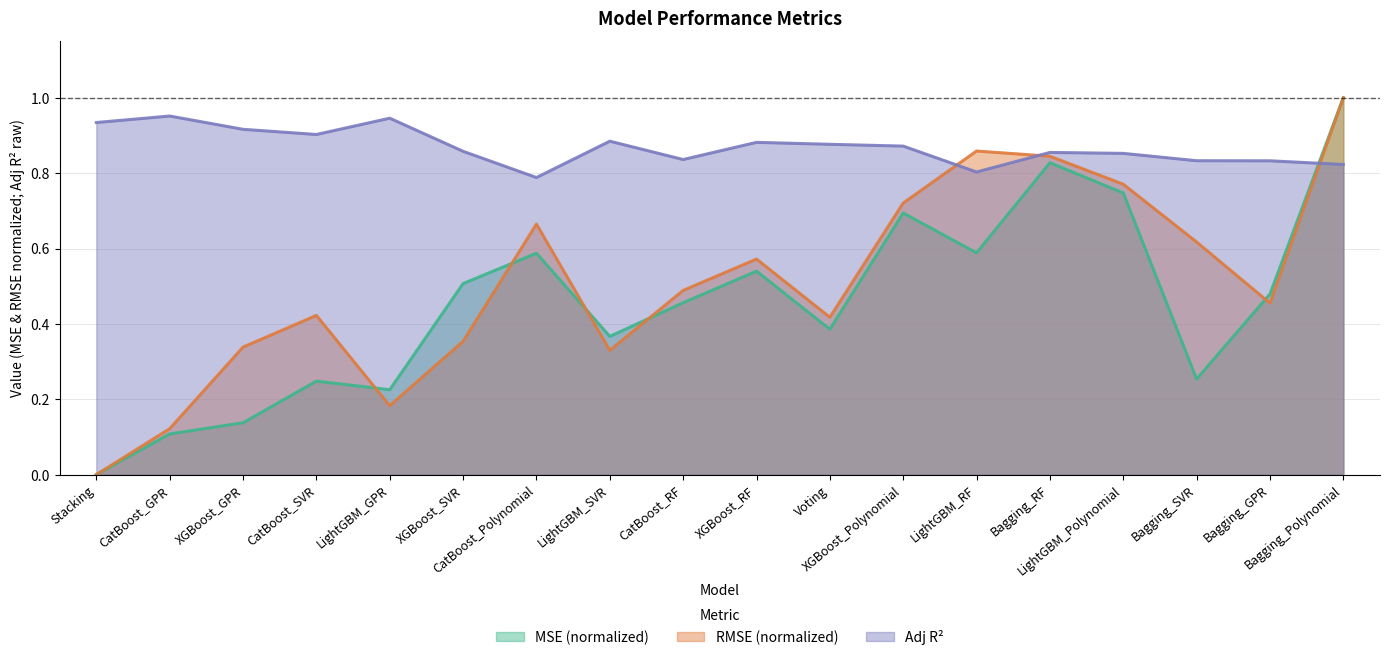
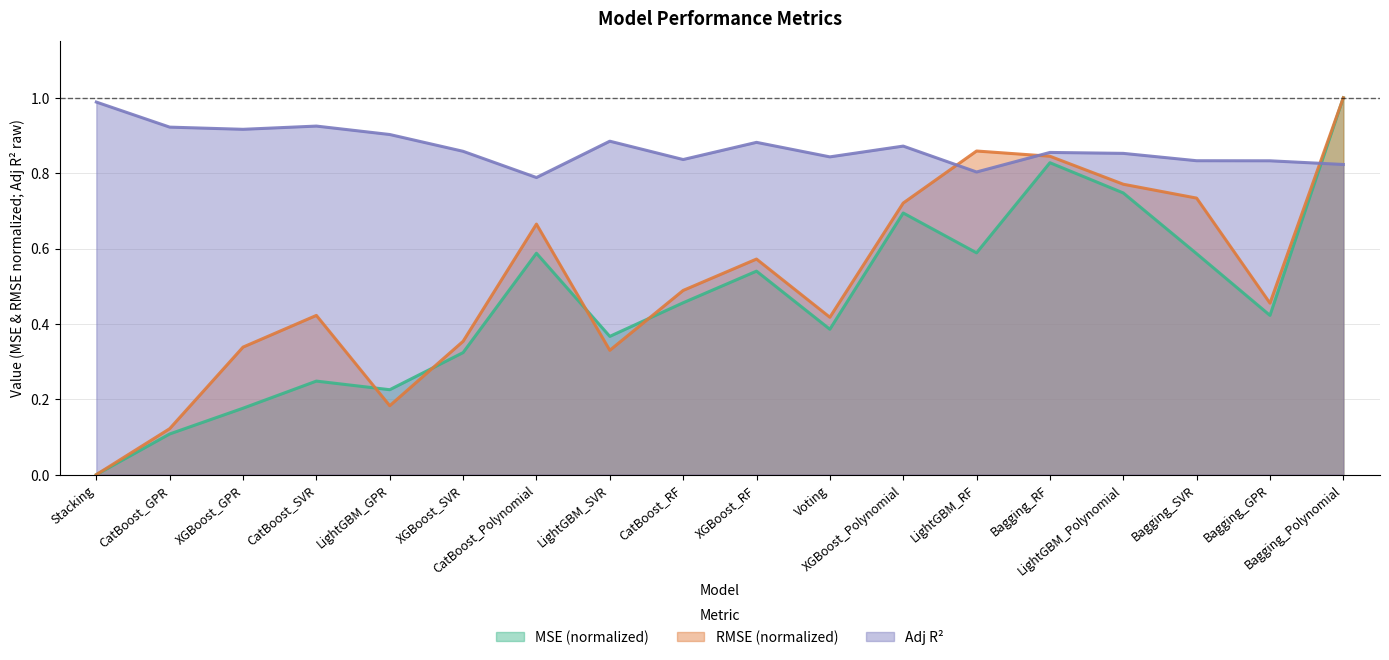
  {
    "MSE (normalized)": {
      "CatBoost_GPR": 0.11,
-     "XGBoost_GPR": 0.14,
+     "XGBoost_GPR": 0.18,
      "CatBoost_SVR": 0.25,
      "LightGBM_GPR": 0.23,
-     "XGBoost_SVR": 0.51,
+     "XGBoost_SVR": 0.32,
      "CatBoost_Polynomial": 0.59,
      "LightGBM_SVR": 0.37,
      "CatBoost_RF": 0.46,
      "XGBoost_RF": 0.54,
      "Voting": 0.39,
      "XGBoost_Polynomial": 0.69,
      "LightGBM_RF": 0.59,
      "Bagging_RF": 0.83,
      "LightGBM_Polynomial": 0.75,
-     "Bagging_SVR": 0.25,
-     "Bagging_GPR": 0.48
+     "Bagging_SVR": 0.59,
+     "Bagging_GPR": 0.42
    },
    "RMSE (normalized)": {
      "CatBoost_GPR": 0.12,
      "XGBoost_GPR": 0.34,
      "CatBoost_SVR": 0.42,
      "LightGBM_GPR": 0.18,
      "XGBoost_SVR": 0.35,
      "CatBoost_Polynomial": 0.66,
      "LightGBM_SVR": 0.33,
      "CatBoost_RF": 0.49,
      "XGBoost_RF": 0.57,
      "Voting": 0.42,
      "XGBoost_Polynomial": 0.72,
      "LightGBM_RF": 0.86,
      "Bagging_RF": 0.84,
      "LightGBM_Polynomial": 0.77,
-     "Bagging_SVR": 0.62,
+     "Bagging_SVR": 0.73,
      "Bagging_GPR": 0.46
    },
    "Adj R²": {
-     "Stacking": 0.93,
-     "CatBoost_GPR": 0.95,
+     "Stacking": 0.99,
+     "CatBoost_GPR": 0.92,
      "XGBoost_GPR": 0.92,
-     "CatBoost_SVR": 0.90,
-     "LightGBM_GPR": 0.95,
+     "CatBoost_SVR": 0.92,
+     "LightGBM_GPR": 0.90,
      "XGBoost_SVR": 0.86,
      "CatBoost_Polynomial": 0.79,
      "LightGBM_SVR": 0.88,
      "CatBoost_RF": 0.84,
      "XGBoost_RF": 0.88,
-     "Voting": 0.88,
+     "Voting": 0.84,
      "XGBoost_Polynomial": 0.87,
      "LightGBM_RF": 0.80,
      "Bagging_RF": 0.85,
      "LightGBM_Polynomial": 0.85,
      "Bagging_SVR": 0.83,
      "Bagging_GPR": 0.83,
      "Bagging_Polynomial": 0.82
    }
  }
